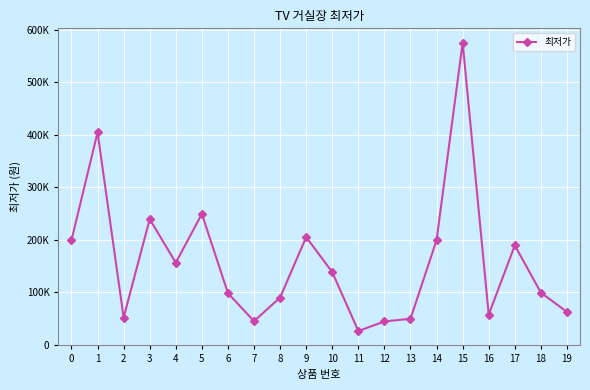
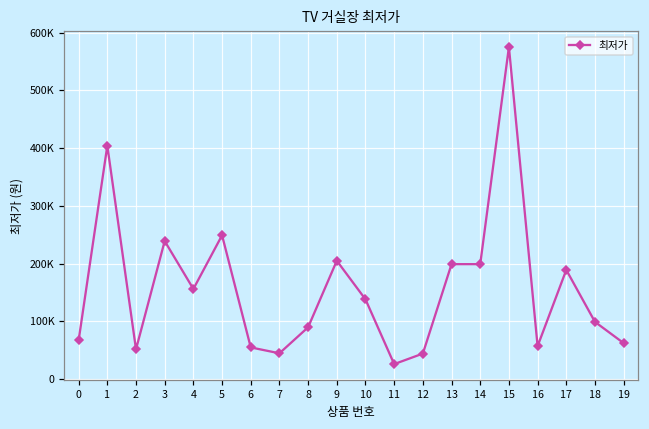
  {
-   "0": 200000,
+   "0": 70000,
    "1": 400000,
    "2": 50000,
    "3": 240000,
    "4": 160000,
    "5": 250000,
-   "6": 100000,
+   "6": 50000,
    "7": 40000,
    "8": 90000,
    "9": 200000,
    "10": 140000,
    "11": 30000,
    "12": 40000,
-   "13": 50000,
+   "13": 200000,
    "14": 200000,
    "15": 580000,
    "16": 60000,
    "17": 190000,
    "18": 100000,
    "19": 60000
  }
